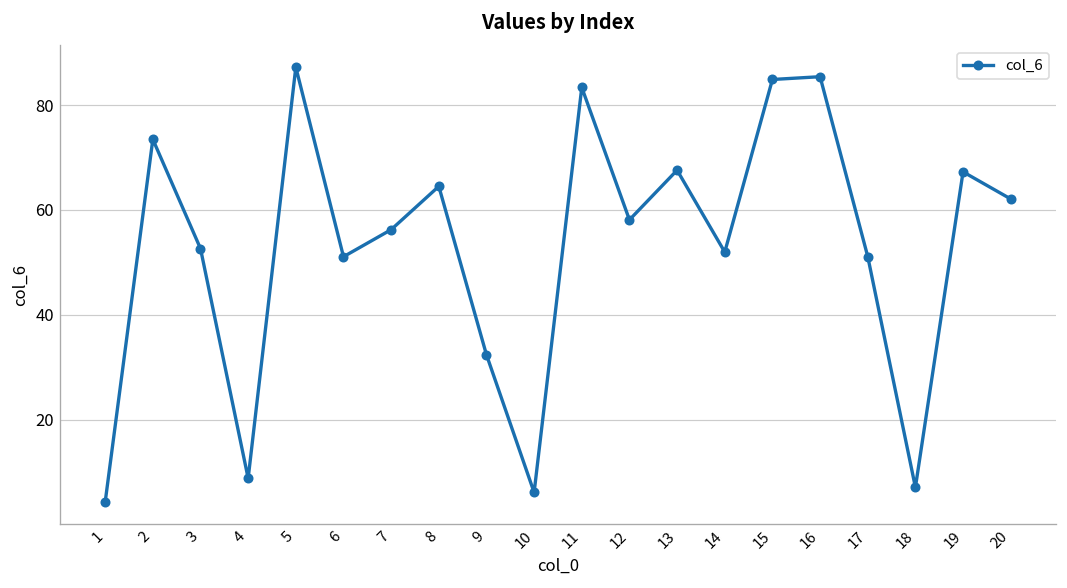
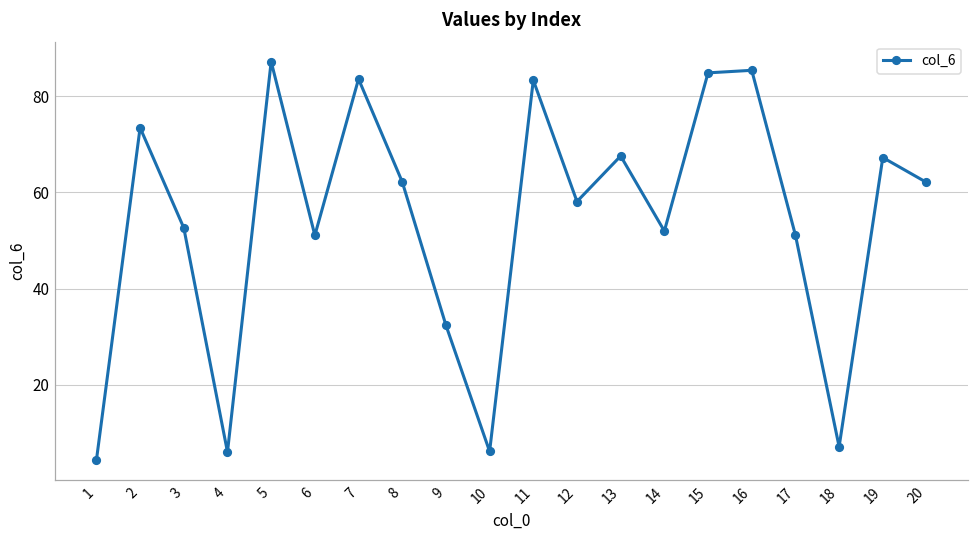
  {
    "1": 4,
    "2": 73,
    "3": 53,
-   "4": 9,
+   "4": 6,
    "5": 87,
    "6": 51,
-   "7": 56,
-   "8": 65,
+   "7": 84,
+   "8": 62,
    "9": 32,
    "10": 6,
    "11": 83,
    "12": 58,
    "13": 68,
    "14": 52,
    "15": 85,
    "16": 85,
    "17": 51,
    "18": 7,
    "19": 67,
    "20": 62
  }
